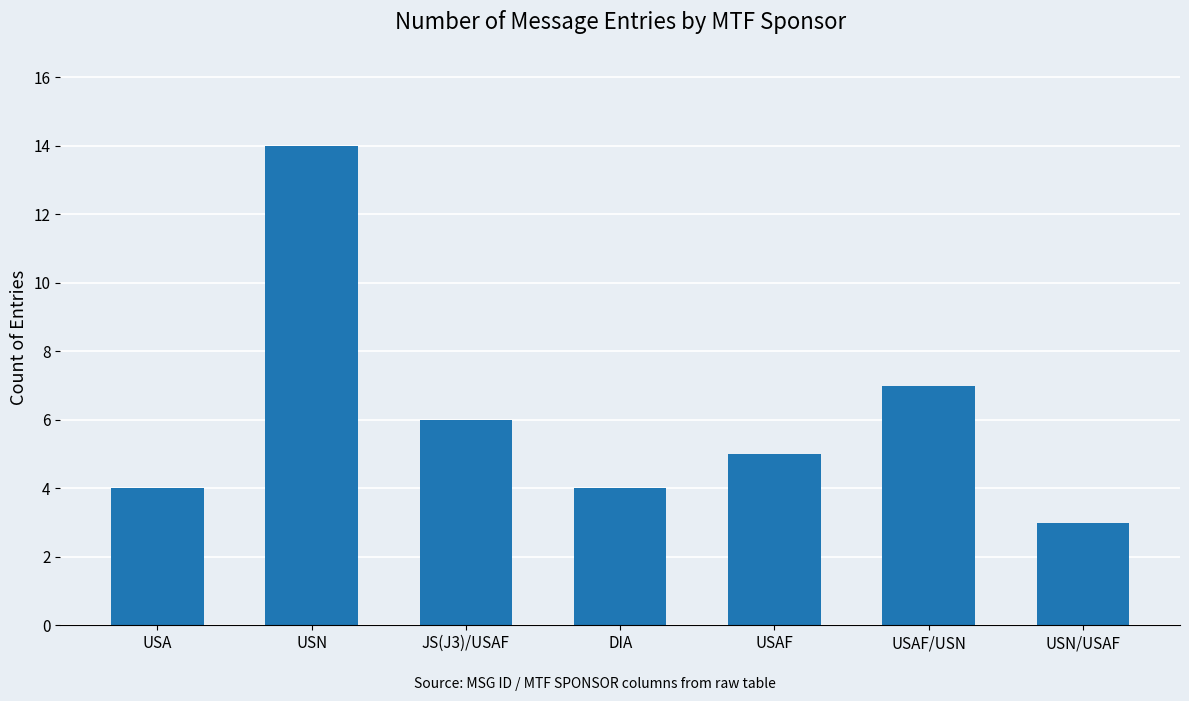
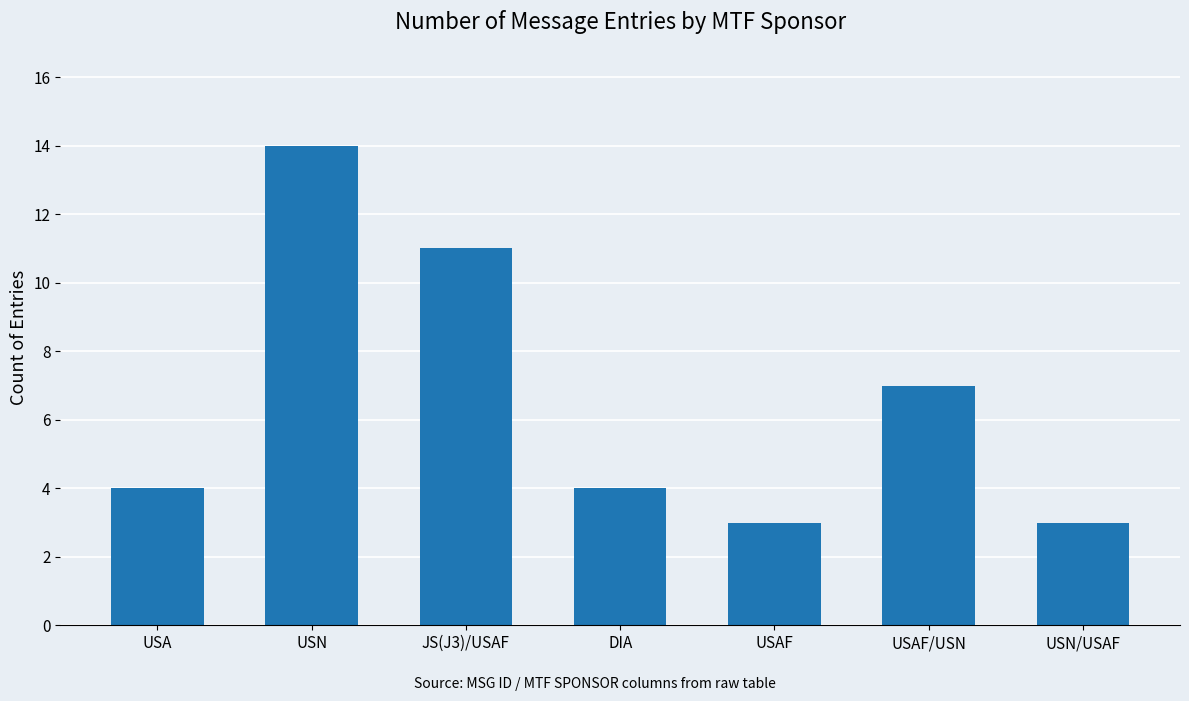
  {
    "USA": 4,
    "USN": 14,
-   "JS(J3)/USAF": 6,
+   "JS(J3)/USAF": 11,
    "DIA": 4,
-   "USAF": 5,
+   "USAF": 3,
    "USAF/USN": 7,
    "USN/USAF": 3
  }
